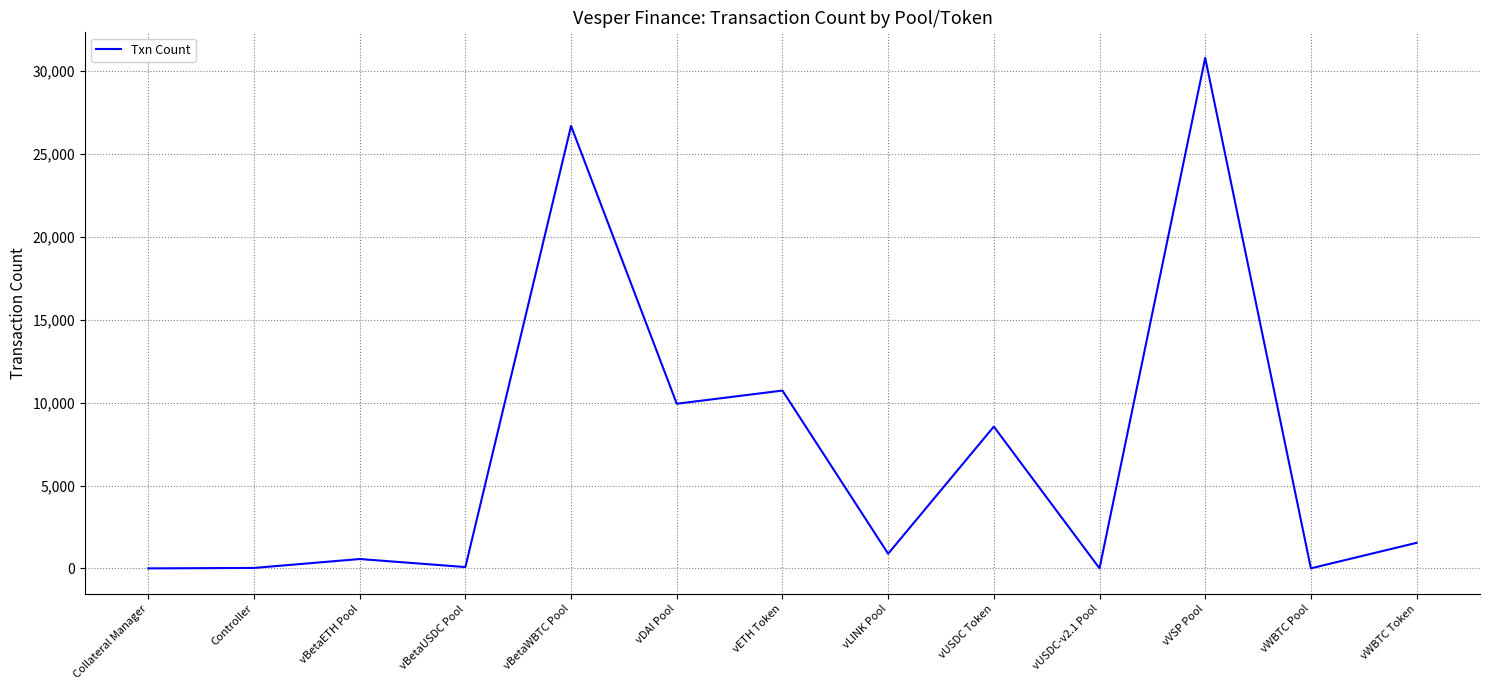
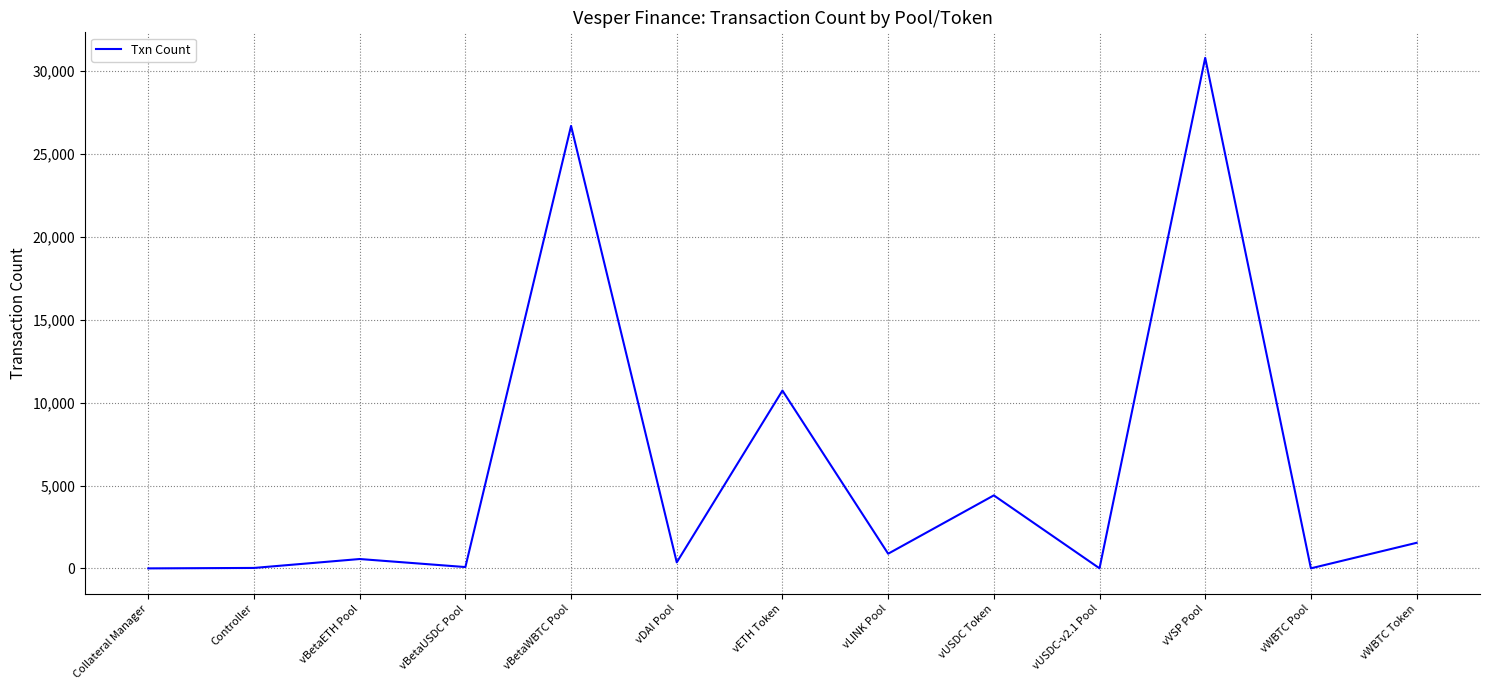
  {
    "Collateral Manager": "0",
    "Controller": "0",
    "vBetaETH Pool": "600",
    "vBetaUSDC Pool": "100",
    "vBetaWBTC Pool": "26,700",
-   "vDAI Pool": "9,900",
+   "vDAI Pool": "400",
    "vETH Token": "10,700",
    "vLINK Pool": "900",
-   "vUSDC Token": "8,600",
+   "vUSDC Token": "4,400",
    "vUSDC-v2.1 Pool": "0",
    "vVSP Pool": "30,800",
    "vWBTC Pool": "0",
    "vWBTC Token": "1,500"
  }
